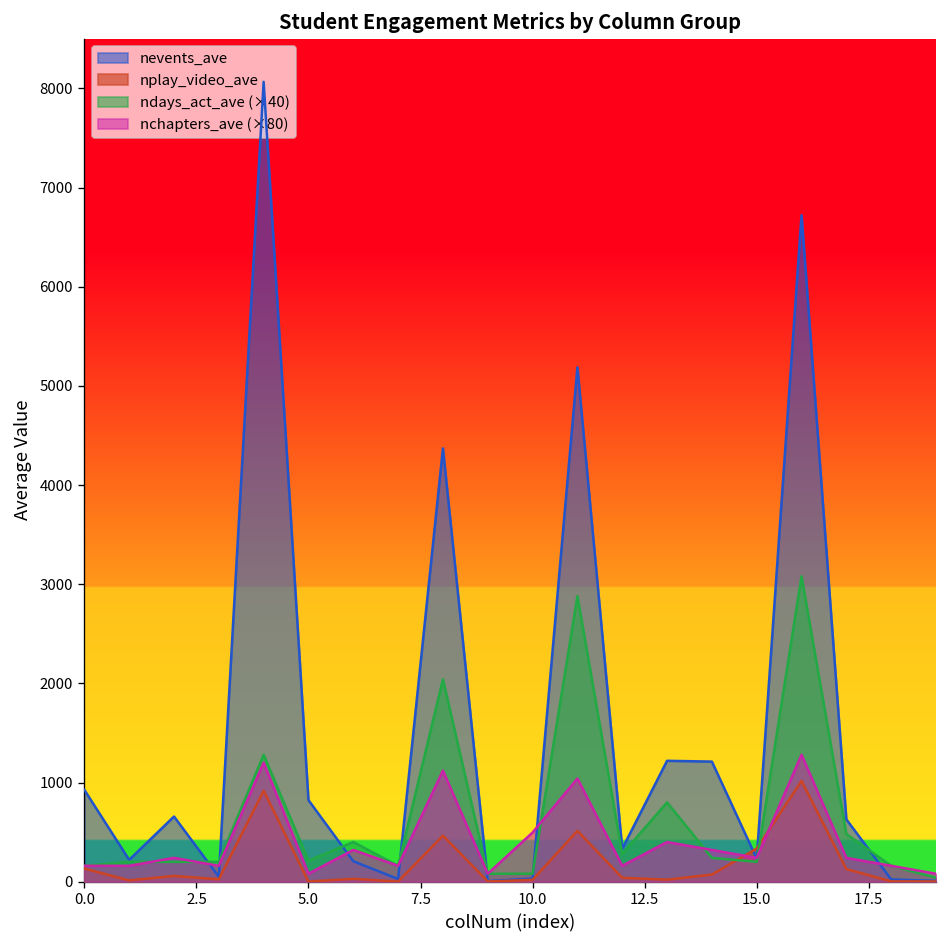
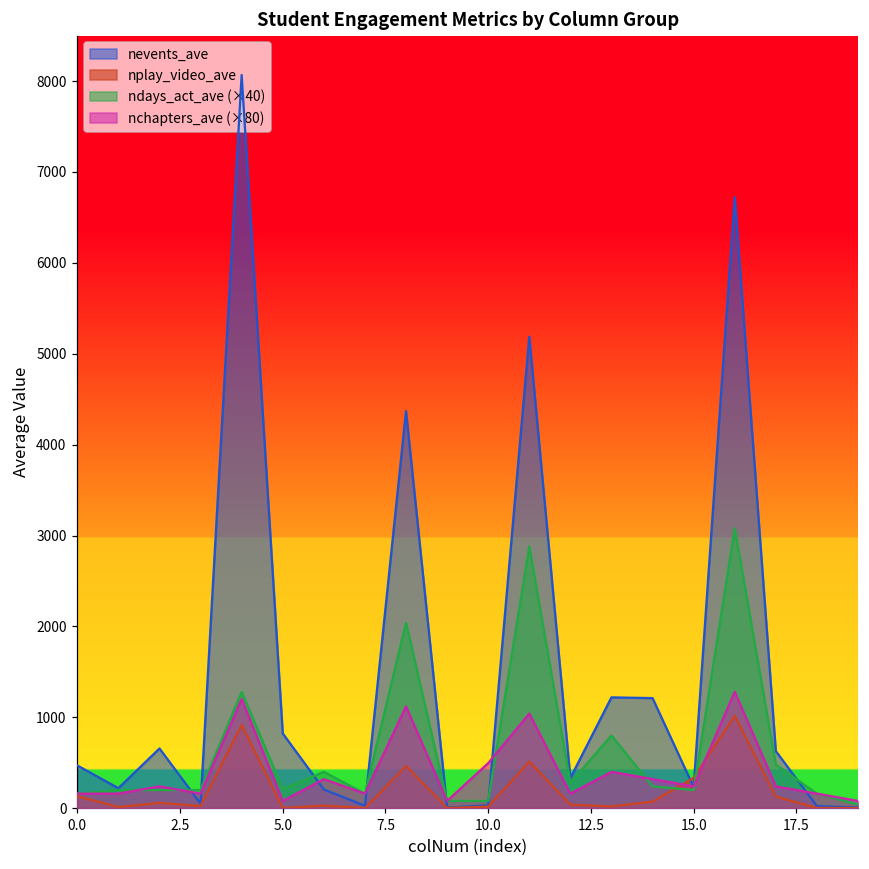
  {
    "nevents_ave": {
-     "0.0": 900,
+     "0.0": 500,
      "5.0": 800
    },
    "nplay_video_ave": {
      "5.0": 0,
      "15.0": 300
    },
    "ndays_act_ave (×40)": {
      "5.0": 200,
      "10.0": 100,
      "15.0": 200
    },
    "nchapters_ave (×80)": {
      "5.0": 100,
      "10.0": 500
    }
  }
